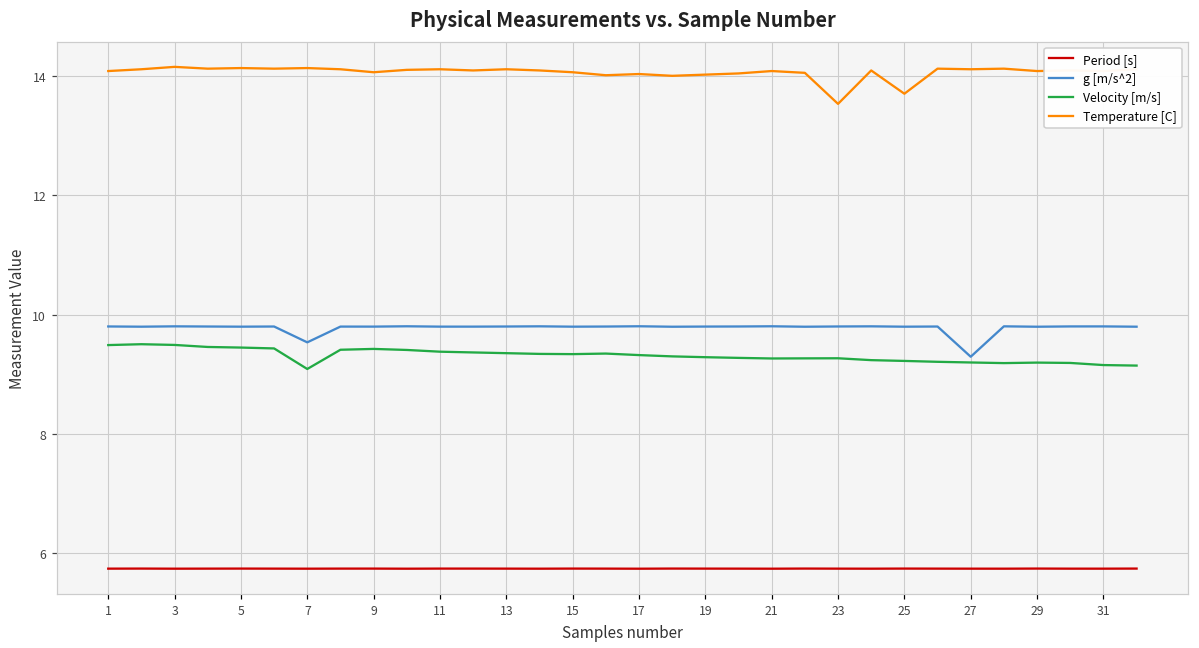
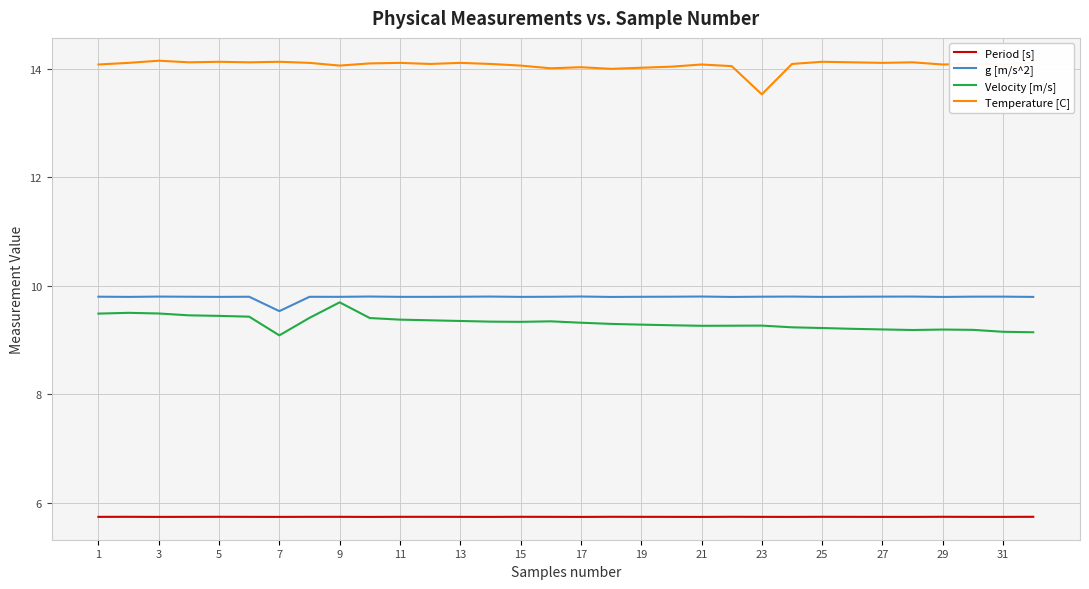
  {
    "Period [s]": {
      "1": 5.7,
      "3": 5.7,
      "5": 5.7,
      "7": 5.7,
      "9": 5.7,
      "11": 5.7,
      "13": 5.7,
      "15": 5.7,
      "17": 5.7,
      "19": 5.7,
      "21": 5.7,
      "23": 5.7,
      "25": 5.7,
      "27": 5.7,
      "29": 5.7,
      "31": 5.7
    },
    "g [m/s^2]": {
      "1": 9.8,
      "3": 9.8,
      "5": 9.8,
      "7": 9.5,
      "9": 9.8,
      "11": 9.8,
      "13": 9.8,
      "15": 9.8,
      "17": 9.8,
      "19": 9.8,
      "21": 9.8,
      "23": 9.8,
      "25": 9.8,
-     "27": 9.3,
+     "27": 9.8,
      "29": 9.8,
      "31": 9.8
    },
    "Velocity [m/s]": {
      "1": 9.5,
      "3": 9.5,
      "5": 9.4,
      "7": 9.1,
-     "9": 9.4,
+     "9": 9.7,
      "11": 9.4,
      "13": 9.4,
      "15": 9.3,
      "17": 9.3,
      "19": 9.3,
      "21": 9.3,
      "23": 9.3,
      "25": 9.2,
      "27": 9.2,
      "29": 9.2,
      "31": 9.2
    },
    "Temperature [C]": {
      "1": 14.1,
      "3": 14.2,
      "5": 14.1,
      "7": 14.1,
      "9": 14.1,
      "11": 14.1,
      "13": 14.1,
      "15": 14.1,
      "17": 14.0,
      "19": 14.0,
      "21": 14.1,
      "23": 13.5,
-     "25": 13.7,
+     "25": 14.1,
      "27": 14.1,
      "29": 14.1
    }
  }
